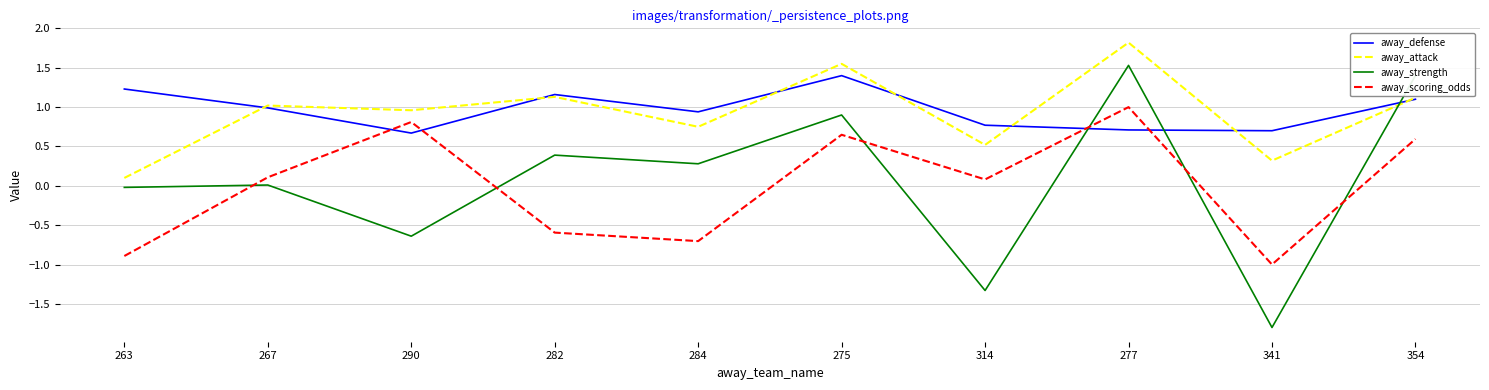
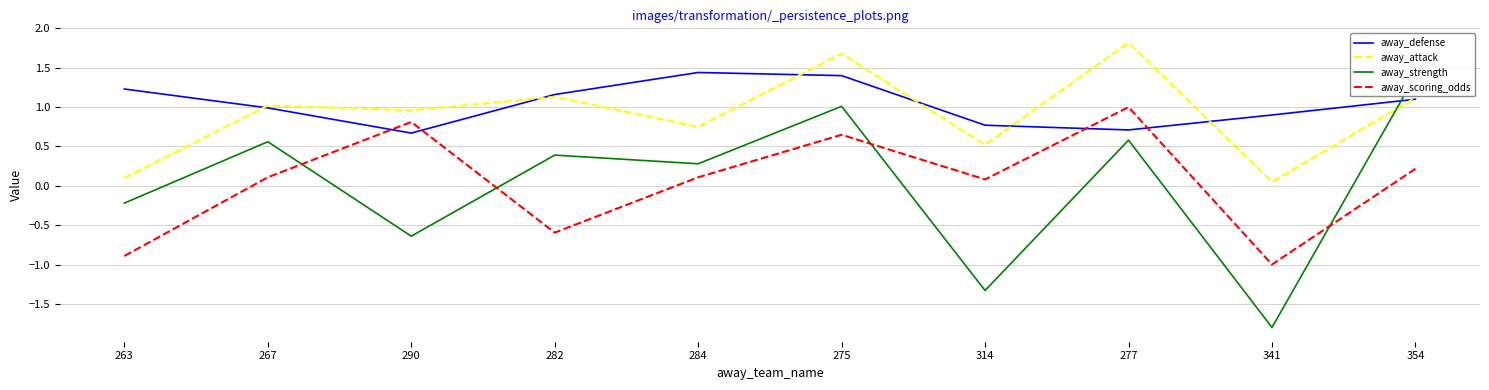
  {
    "away_defense": {
      "263": 1.2,
      "290": 0.7,
-     "284": 0.9,
+     "284": 1.4,
      "275": 1.4,
      "314": 0.8,
      "277": 0.7,
-     "341": 0.7
+     "341": 0.9
    },
    "away_attack": {
      "263": 0.1,
      "290": 1.0,
      "284": 0.8,
-     "275": 1.6,
+     "275": 1.7,
      "314": 0.5,
      "277": 1.8,
-     "341": 0.3
+     "341": 0.1
    },
    "away_strength": {
-     "263": 0.0,
-     "267": 0.0,
+     "263": -0.2,
+     "267": 0.6,
      "290": -0.6,
      "282": 0.4,
      "284": 0.3,
-     "275": 0.9,
+     "275": 1.0,
      "314": -1.3,
-     "277": 1.5,
+     "277": 0.6,
      "341": -1.8
    },
    "away_scoring_odds": {
      "263": -0.9,
      "267": 0.1,
      "290": 0.8,
      "282": -0.6,
-     "284": -0.7,
+     "284": 0.1,
      "275": 0.6,
      "314": 0.1,
      "277": 1.0,
      "341": -1.0,
-     "354": 0.6
+     "354": 0.2
    }
  }
